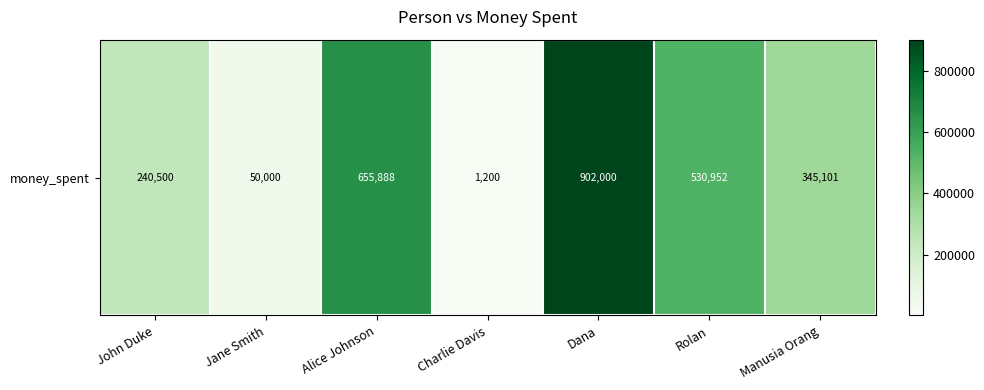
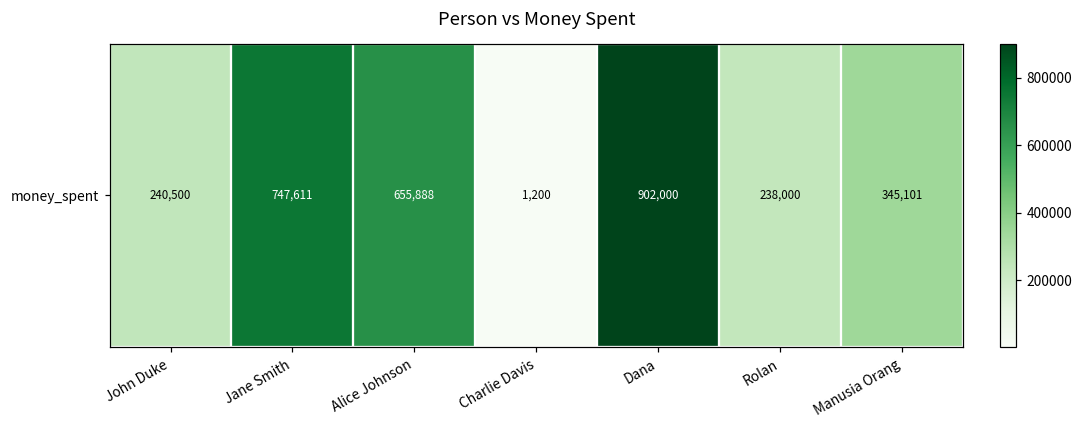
  {
    "money_spent": {
      "John Duke": "240,500",
-     "Jane Smith": "50,000",
+     "Jane Smith": "747,611",
      "Alice Johnson": "655,888",
      "Charlie Davis": "1,200",
      "Dana": "902,000",
-     "Rolan": "530,952",
+     "Rolan": "238,000",
      "Manusia Orang": "345,101"
    }
  }
